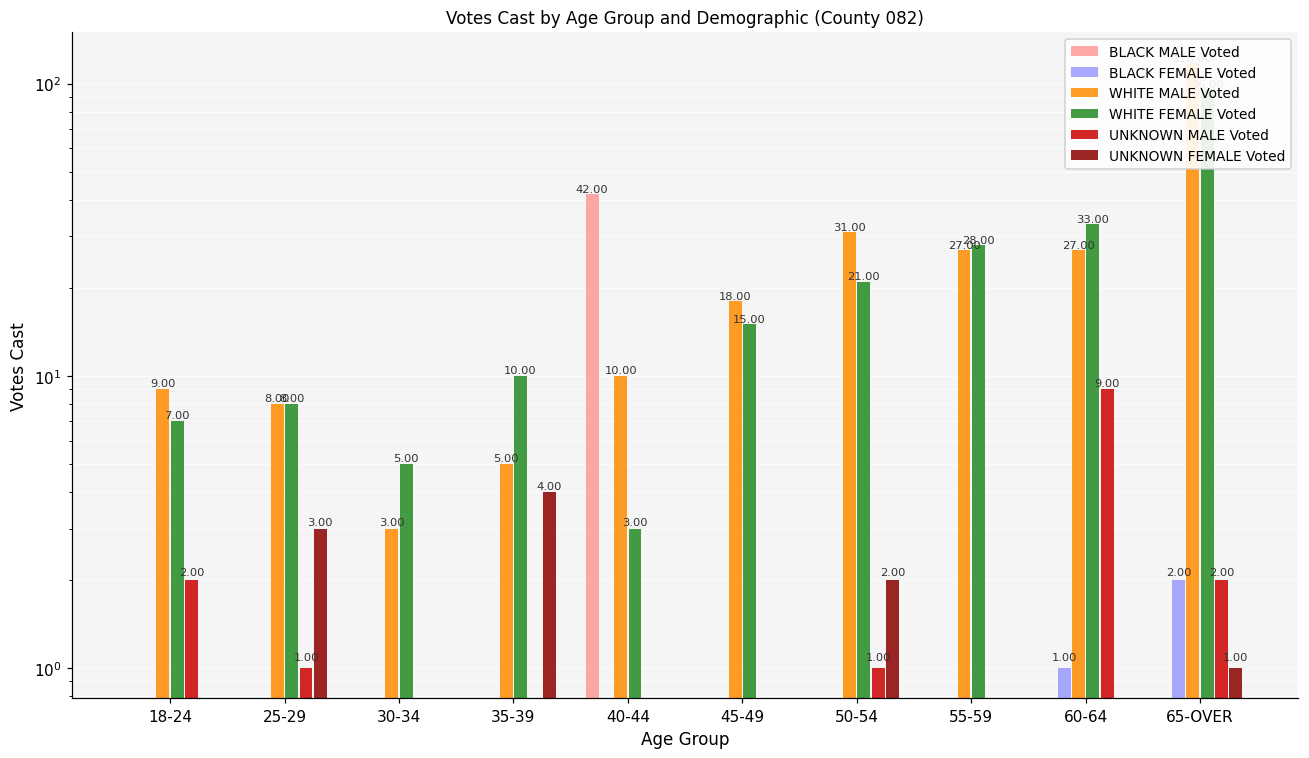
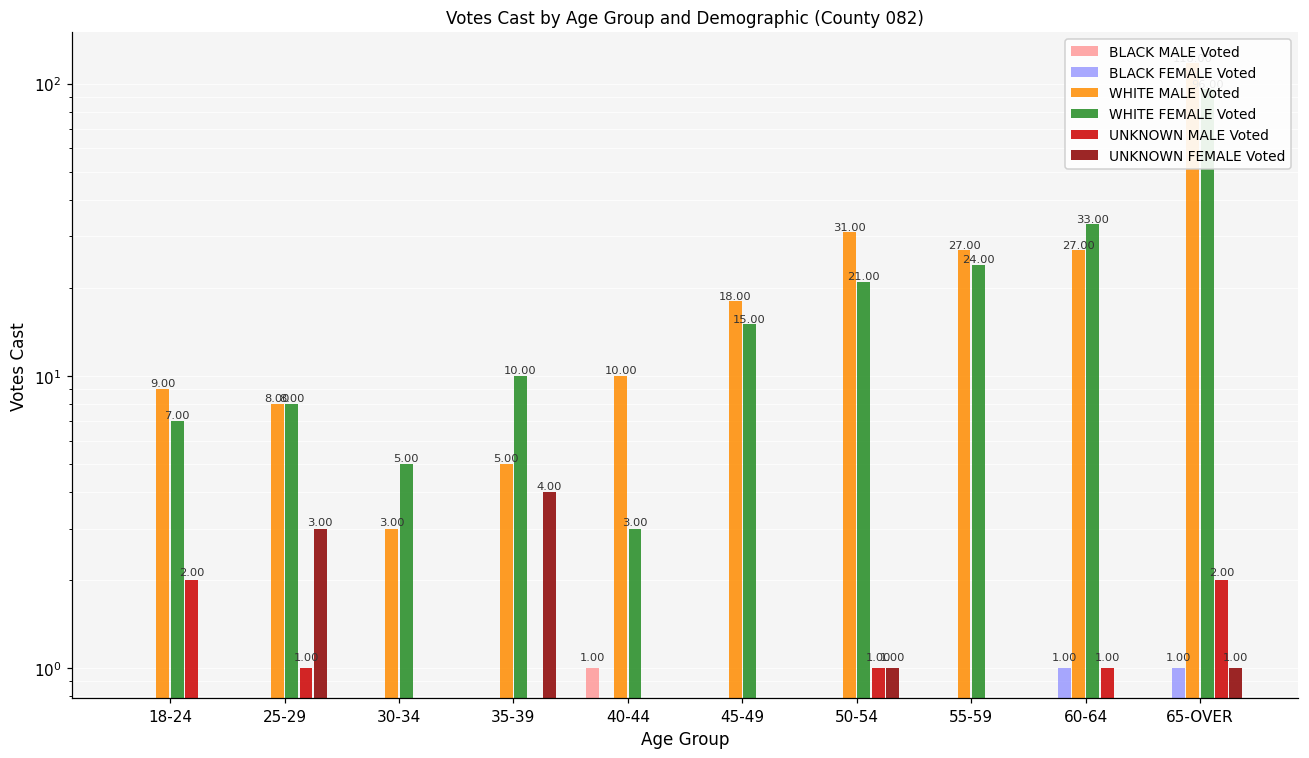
  {
    "BLACK MALE Voted": {
-     "40-44": 42.00
+     "40-44": 1.00
    },
    "BLACK FEMALE Voted": {
      "60-64": 1.00,
-     "65-OVER": 2.00
+     "65-OVER": 1.00
    },
    "WHITE MALE Voted": {
      "18-24": 9.00,
      "30-34": 3.00,
      "35-39": 5.00,
      "40-44": 10.00,
      "45-49": 18.00,
      "50-54": 31.00,
      "55-59": 27.00,
      "60-64": 27.00
    },
    "WHITE FEMALE Voted": {
      "18-24": 7.00,
      "30-34": 5.00,
      "35-39": 10.00,
      "40-44": 3.00,
      "45-49": 15.00,
      "50-54": 21.00,
-     "55-59": 28.00,
+     "55-59": 24.00,
      "60-64": 33.00
    },
    "UNKNOWN MALE Voted": {
      "18-24": 2.00,
      "25-29": 1.00,
-     "60-64": 9.00,
+     "60-64": 1.00,
      "65-OVER": 2.00
    },
    "UNKNOWN FEMALE Voted": {
      "25-29": 3.00,
      "35-39": 4.00,
-     "50-54": 2.00,
+     "50-54": 1.00,
      "65-OVER": 1.00
    }
  }
